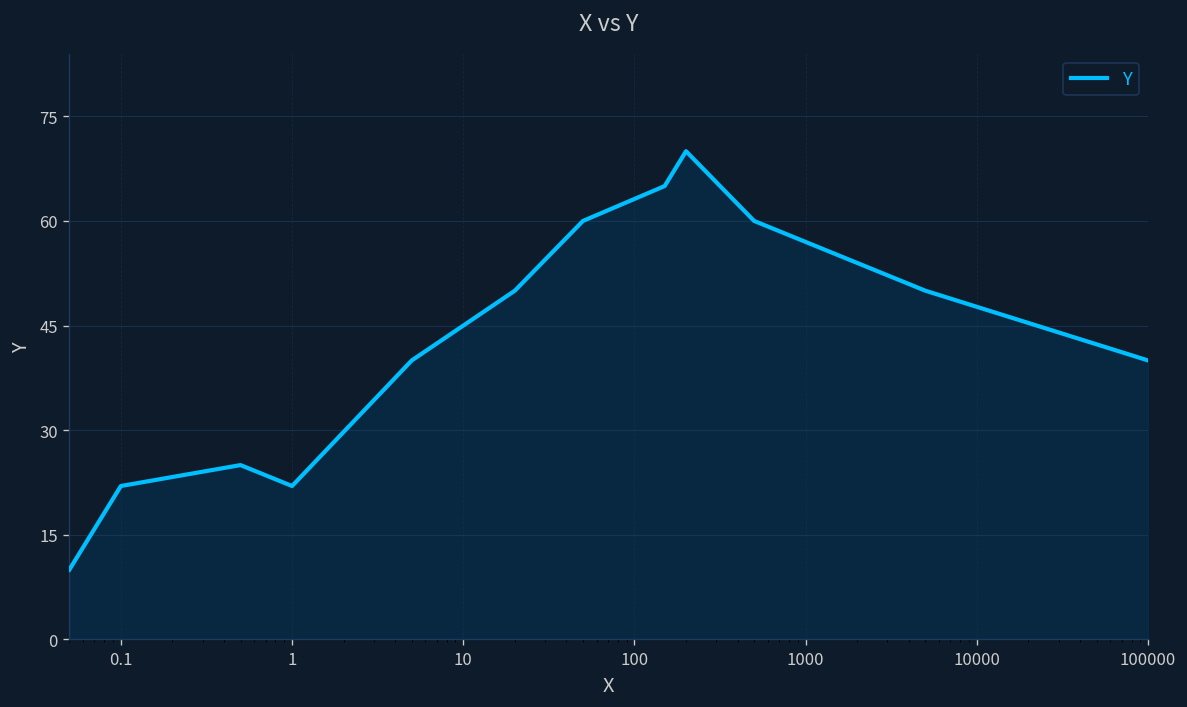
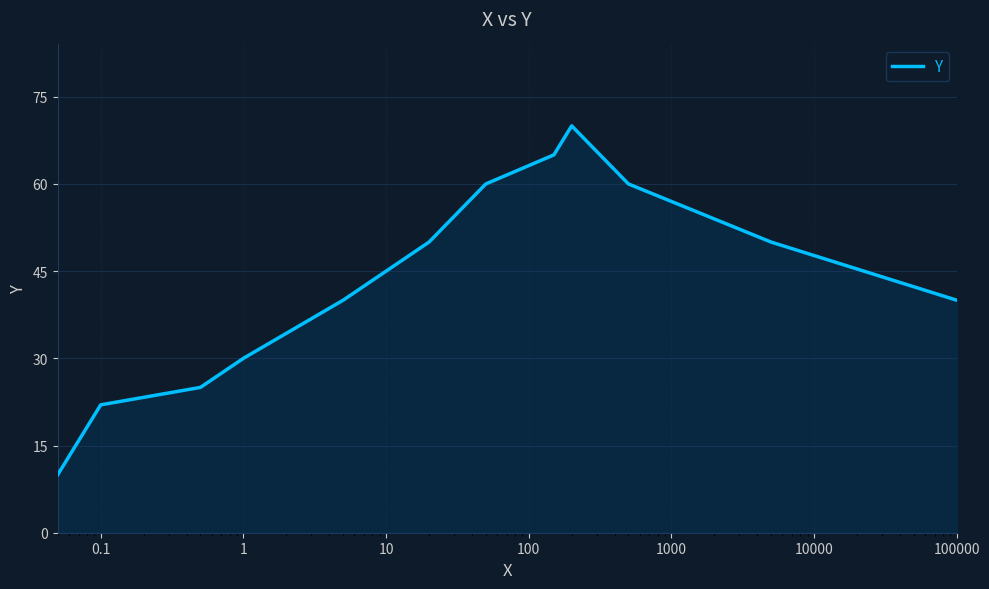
  {
    "0.1": 22,
-   "1": 22,
+   "1": 30,
    "10": 45,
    "100000": 40
  }
